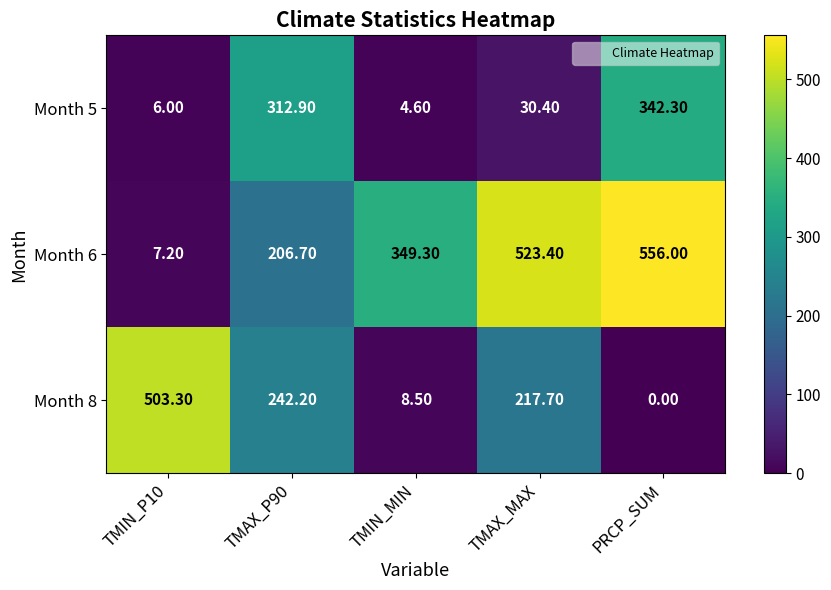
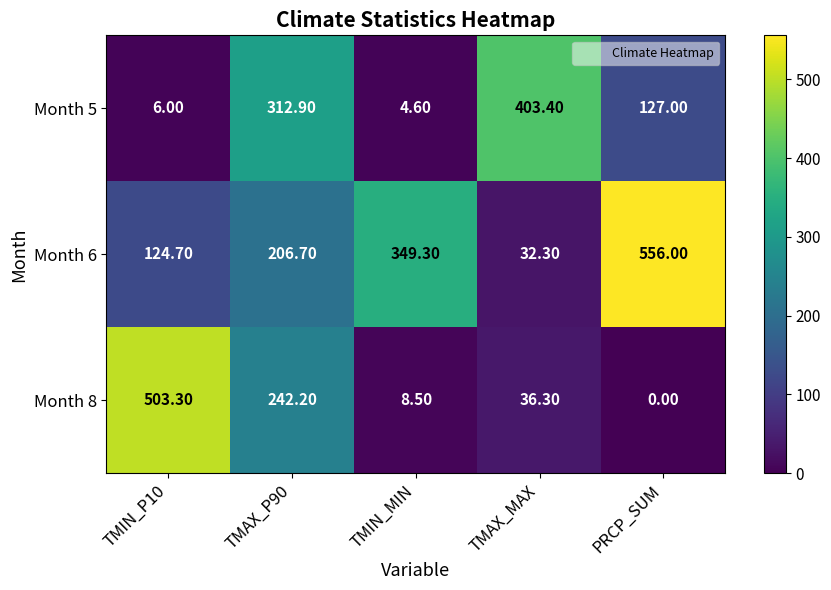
  {
    "Month 5": {
      "TMIN_P10": 6.00,
      "TMAX_P90": 312.90,
      "TMIN_MIN": 4.60,
-     "TMAX_MAX": 30.40,
-     "PRCP_SUM": 342.30
+     "TMAX_MAX": 403.40,
+     "PRCP_SUM": 127.00
    },
    "Month 6": {
-     "TMIN_P10": 7.20,
+     "TMIN_P10": 124.70,
      "TMAX_P90": 206.70,
      "TMIN_MIN": 349.30,
-     "TMAX_MAX": 523.40,
+     "TMAX_MAX": 32.30,
      "PRCP_SUM": 556.00
    },
    "Month 8": {
      "TMIN_P10": 503.30,
      "TMAX_P90": 242.20,
      "TMIN_MIN": 8.50,
-     "TMAX_MAX": 217.70,
+     "TMAX_MAX": 36.30,
      "PRCP_SUM": 0.00
    }
  }
